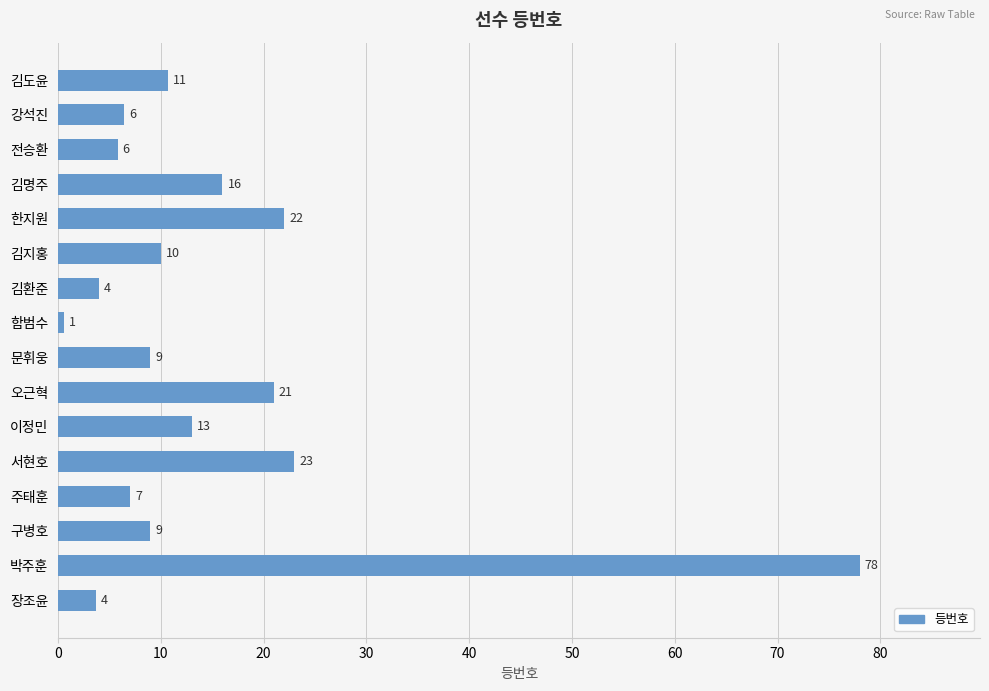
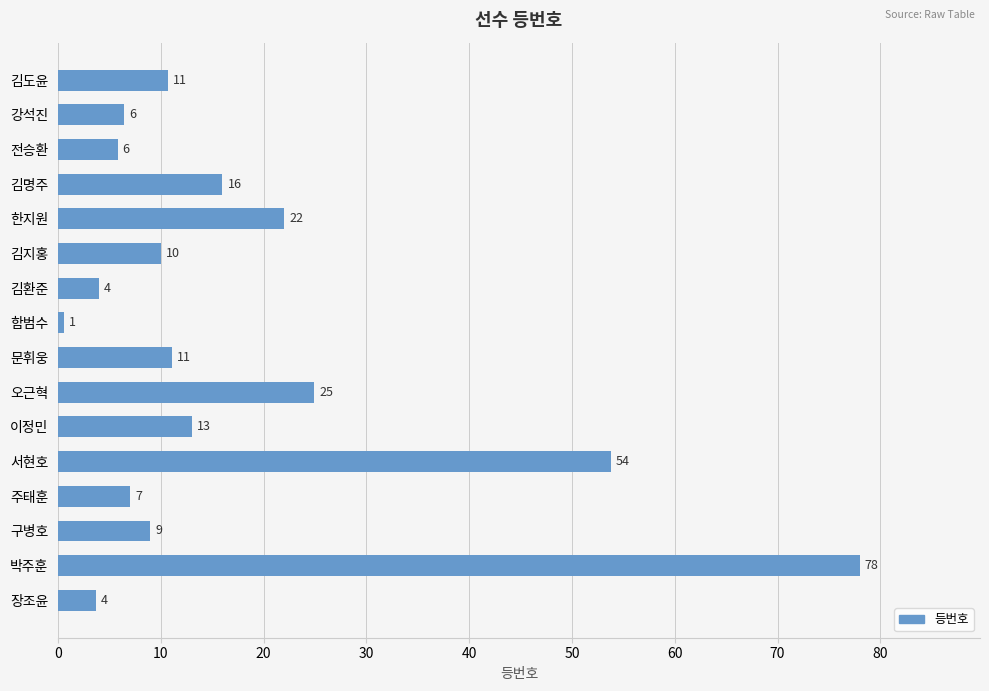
  {
    "김도윤": 11,
    "강석진": 6,
    "전승환": 6,
    "김명주": 16,
    "한지원": 22,
    "김지홍": 10,
    "김환준": 4,
    "함범수": 1,
-   "문휘웅": 9,
-   "오근혁": 21,
+   "문휘웅": 11,
+   "오근혁": 25,
    "이정민": 13,
-   "서현호": 23,
+   "서현호": 54,
    "주태훈": 7,
    "구병호": 9,
    "박주훈": 78,
    "장조윤": 4
  }
